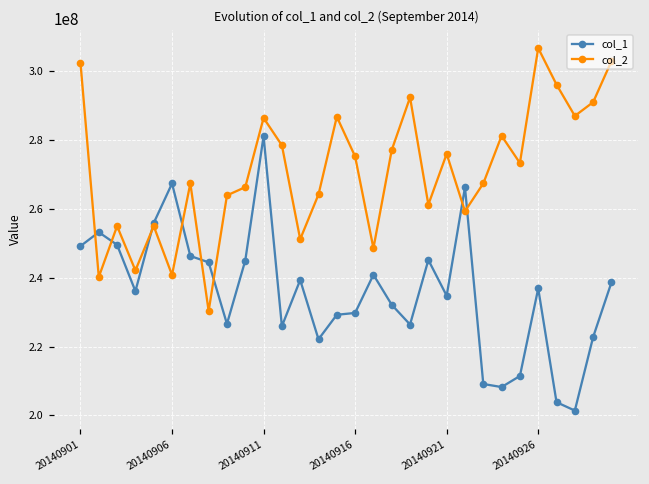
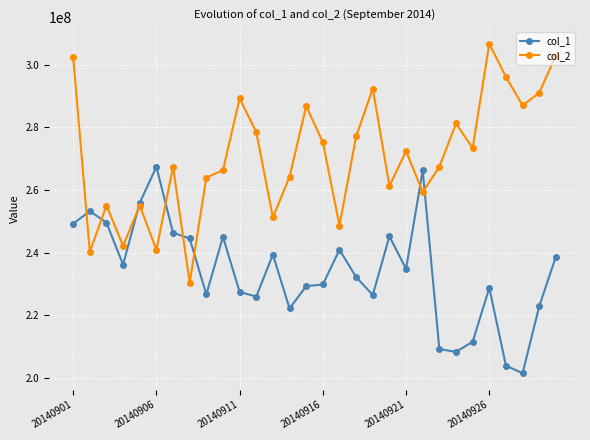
  {
    "col_1": {
      "20140901": 249000000,
      "20140906": 267000000,
-     "20140911": 281000000,
+     "20140911": 227000000,
      "20140916": 230000000,
      "20140921": 235000000,
-     "20140926": 237000000
+     "20140926": 229000000
    },
    "col_2": {
      "20140901": 303000000,
      "20140906": 241000000,
-     "20140911": 286000000,
+     "20140911": 289000000,
      "20140916": 275000000,
-     "20140921": 276000000,
+     "20140921": 272000000,
      "20140926": 307000000
    }
  }
